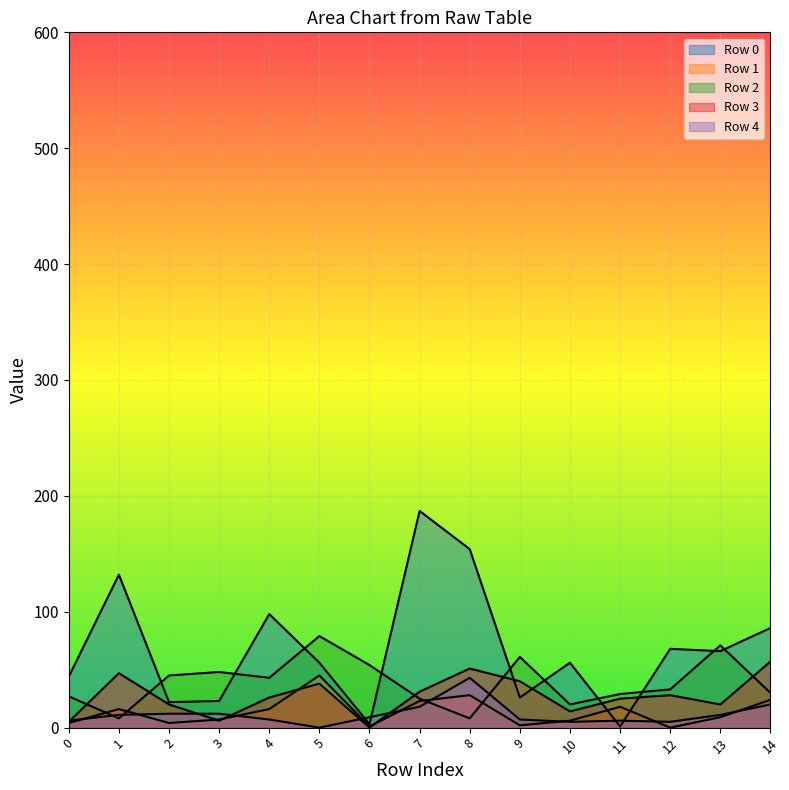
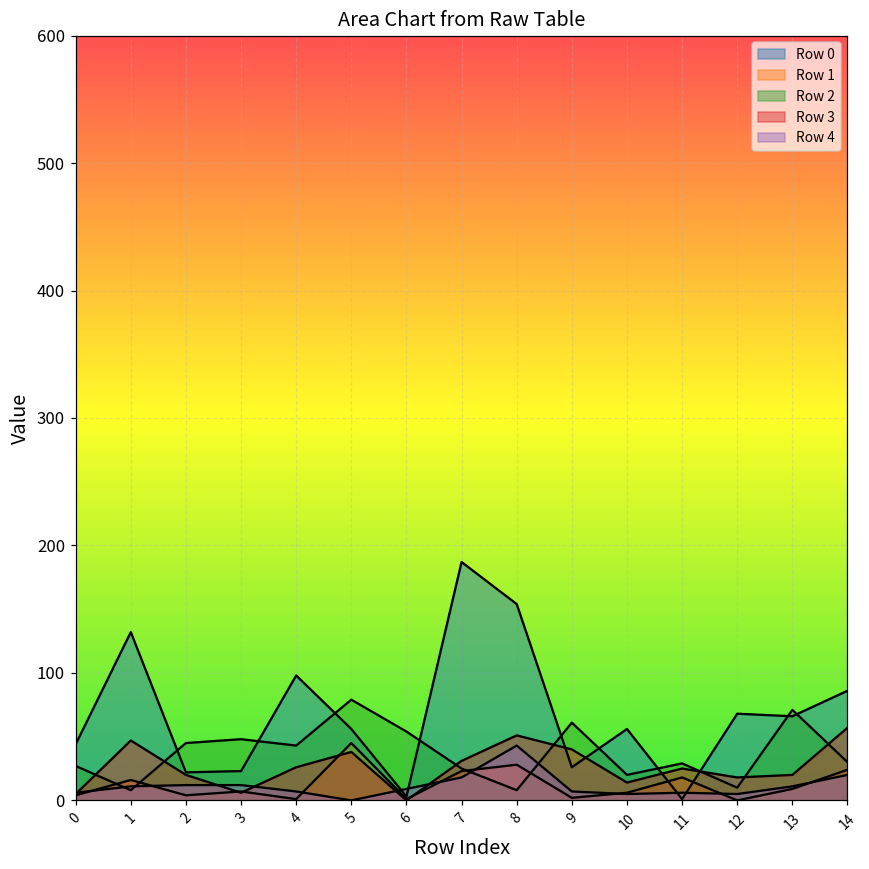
  {
    "Row 0": {
      "0": 44,
      "1": 132,
      "3": 23,
      "4": 98,
      "5": 56,
      "7": 187,
      "8": 154,
      "9": 26,
      "10": 56,
      "11": 1,
      "12": 68,
      "13": 66,
      "14": 86
    },
    "Row 1": {
      "1": 16,
      "2": 4,
-     "4": 16,
+     "4": 1,
      "5": 45,
      "8": 28,
      "9": 2,
      "11": 18,
      "12": 0,
      "14": 24
    },
    "Row 2": {
      "0": 27,
      "1": 8,
      "2": 45,
      "3": 48,
      "4": 43,
      "5": 79,
      "6": 54,
      "8": 8,
      "9": 61,
      "10": 20,
      "11": 29,
-     "12": 33,
+     "12": 10,
      "13": 71,
      "14": 30
    },
    "Row 3": {
      "1": 47,
      "4": 26,
      "5": 38,
      "7": 31,
      "8": 51,
      "9": 40,
      "10": 14,
      "11": 25,
-     "12": 28,
+     "12": 18,
      "13": 20,
      "14": 57
    },
    "Row 4": {
      "1": 11,
      "2": 12,
      "3": 12,
      "4": 7,
      "5": 0,
      "6": 9,
      "7": 18,
      "8": 43,
      "9": 7,
      "11": 6,
      "12": 5,
      "14": 20
    }
  }
